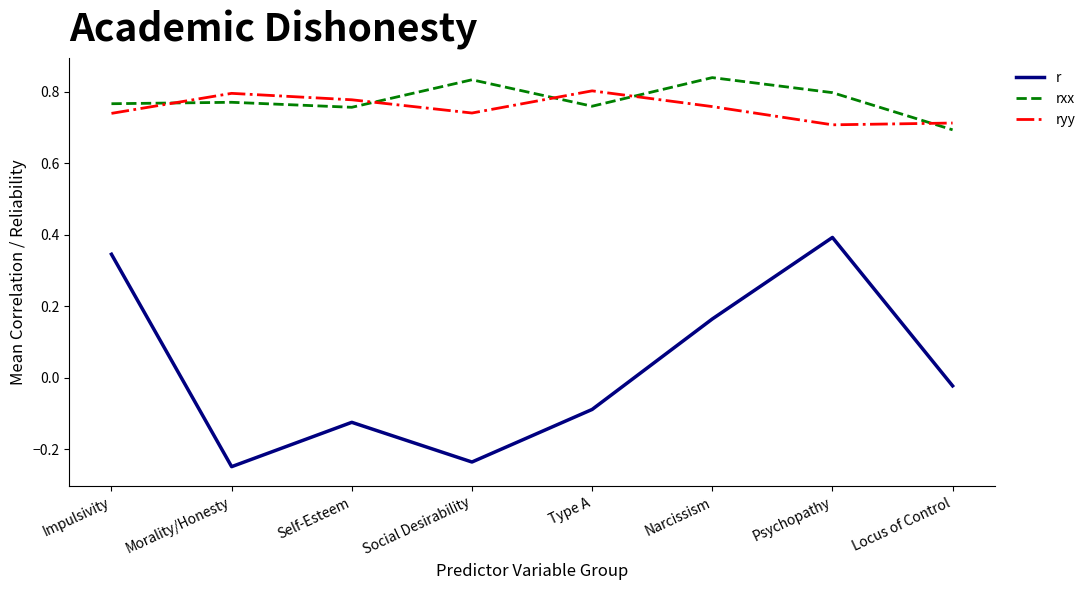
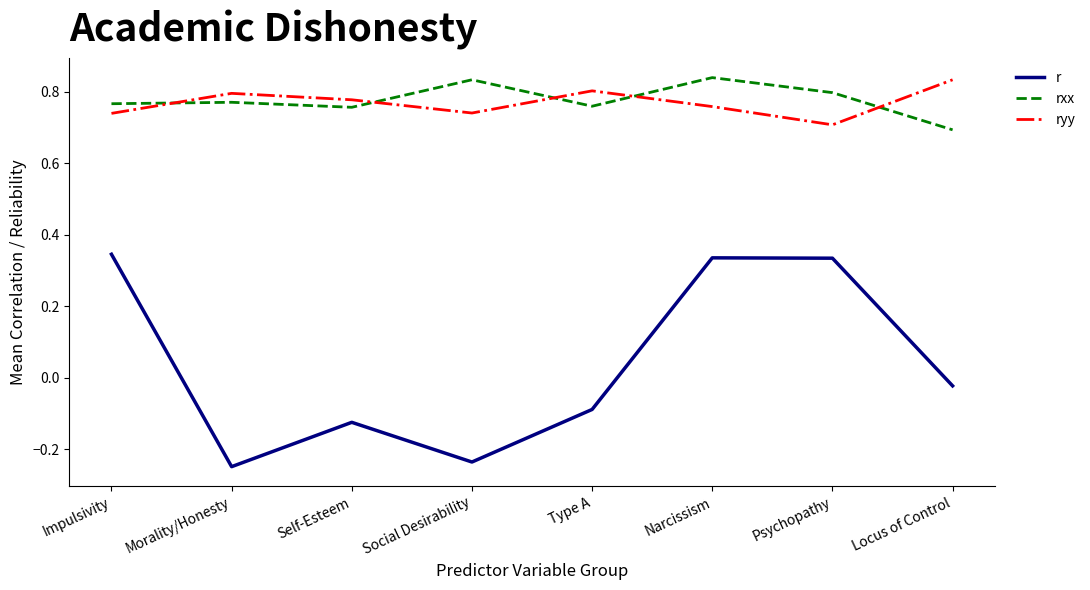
  {
    "r": {
      "Impulsivity": 0.35,
      "Morality/Honesty": -0.25,
      "Self-Esteem": -0.12,
      "Social Desirability": -0.24,
      "Type A": -0.09,
-     "Narcissism": 0.17,
-     "Psychopathy": 0.39,
+     "Narcissism": 0.34,
+     "Psychopathy": 0.34,
      "Locus of Control": -0.02
    },
    "rxx": {
      "Impulsivity": 0.77,
      "Morality/Honesty": 0.77,
      "Self-Esteem": 0.76,
      "Social Desirability": 0.83,
      "Type A": 0.76,
      "Narcissism": 0.84,
      "Psychopathy": 0.80,
      "Locus of Control": 0.69
    },
    "ryy": {
      "Impulsivity": 0.74,
      "Morality/Honesty": 0.80,
      "Self-Esteem": 0.78,
      "Social Desirability": 0.74,
      "Type A": 0.80,
      "Narcissism": 0.76,
      "Psychopathy": 0.71,
-     "Locus of Control": 0.71
+     "Locus of Control": 0.83
    }
  }
